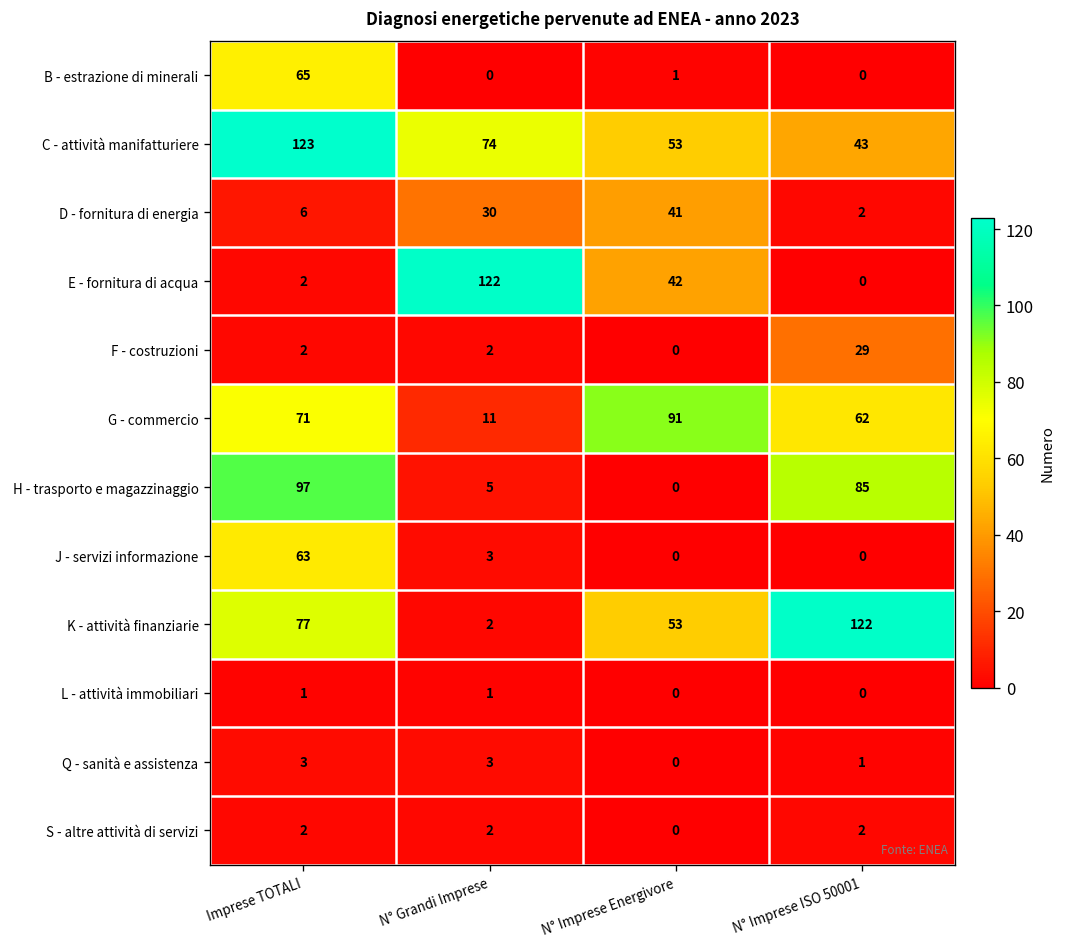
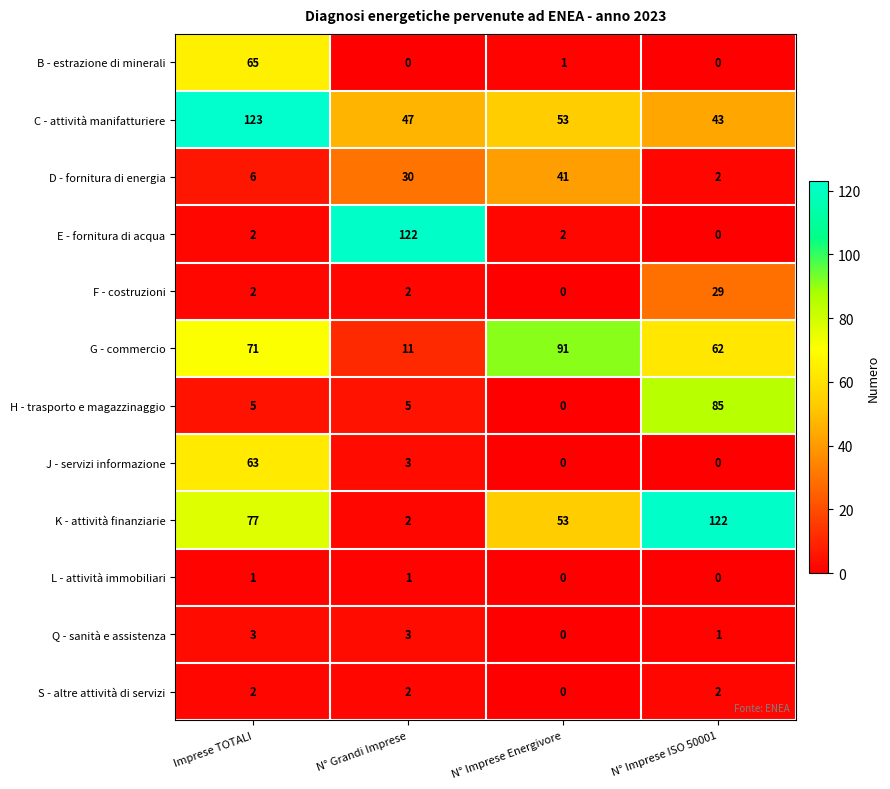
  {
    "B - estrazione di minerali": {
      "Imprese TOTALI": 65,
      "N° Grandi Imprese": 0,
      "N° Imprese Energivore": 1,
      "N° Imprese ISO 50001": 0
    },
    "C - attività manifatturiere": {
      "Imprese TOTALI": 123,
-     "N° Grandi Imprese": 74,
+     "N° Grandi Imprese": 47,
      "N° Imprese Energivore": 53,
      "N° Imprese ISO 50001": 43
    },
    "D - fornitura di energia": {
      "Imprese TOTALI": 6,
      "N° Grandi Imprese": 30,
      "N° Imprese Energivore": 41,
      "N° Imprese ISO 50001": 2
    },
    "E - fornitura di acqua": {
      "Imprese TOTALI": 2,
      "N° Grandi Imprese": 122,
-     "N° Imprese Energivore": 42,
+     "N° Imprese Energivore": 2,
      "N° Imprese ISO 50001": 0
    },
    "F - costruzioni": {
      "Imprese TOTALI": 2,
      "N° Grandi Imprese": 2,
      "N° Imprese Energivore": 0,
      "N° Imprese ISO 50001": 29
    },
    "G - commercio": {
      "Imprese TOTALI": 71,
      "N° Grandi Imprese": 11,
      "N° Imprese Energivore": 91,
      "N° Imprese ISO 50001": 62
    },
    "H - trasporto e magazzinaggio": {
-     "Imprese TOTALI": 97,
+     "Imprese TOTALI": 5,
      "N° Grandi Imprese": 5,
      "N° Imprese Energivore": 0,
      "N° Imprese ISO 50001": 85
    },
    "J - servizi informazione": {
      "Imprese TOTALI": 63,
      "N° Grandi Imprese": 3,
      "N° Imprese Energivore": 0,
      "N° Imprese ISO 50001": 0
    },
    "K - attività finanziarie": {
      "Imprese TOTALI": 77,
      "N° Grandi Imprese": 2,
      "N° Imprese Energivore": 53,
      "N° Imprese ISO 50001": 122
    },
    "L - attività immobiliari": {
      "Imprese TOTALI": 1,
      "N° Grandi Imprese": 1,
      "N° Imprese Energivore": 0,
      "N° Imprese ISO 50001": 0
    },
    "Q - sanità e assistenza": {
      "Imprese TOTALI": 3,
      "N° Grandi Imprese": 3,
      "N° Imprese Energivore": 0,
      "N° Imprese ISO 50001": 1
    },
    "S - altre attività di servizi": {
      "Imprese TOTALI": 2,
      "N° Grandi Imprese": 2,
      "N° Imprese Energivore": 0
    }
  }
